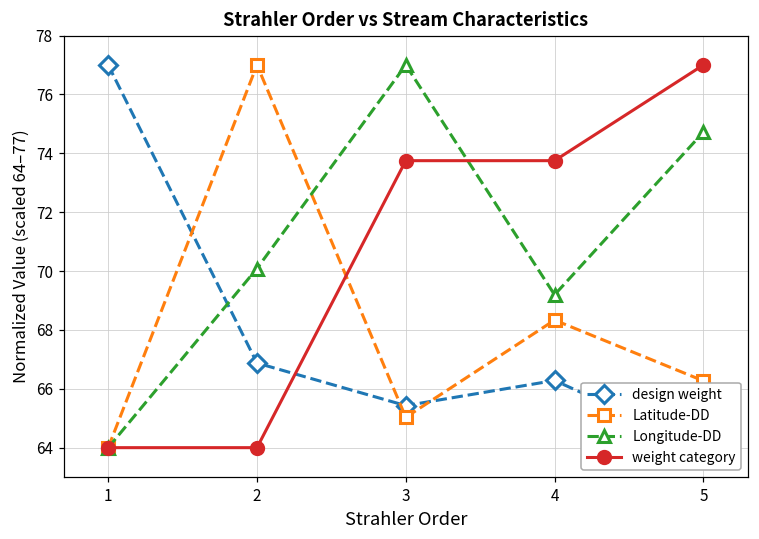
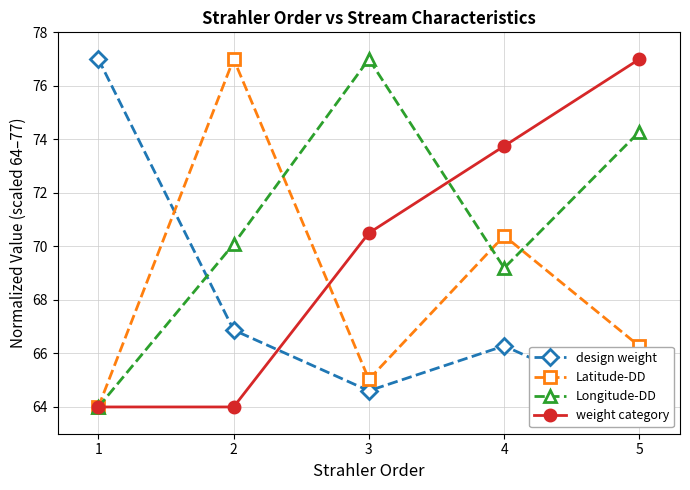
  {
    "design weight": {
      "1": 77.0,
      "2": 66.9,
-     "3": 65.4,
+     "3": 64.6,
      "4": 66.3
    },
    "Latitude-DD": {
      "2": 77.0,
      "3": 65.0,
-     "4": 68.3,
+     "4": 70.4,
      "5": 66.3
    },
    "Longitude-DD": {
      "2": 70.1,
      "3": 77.0,
      "4": 69.2,
-     "5": 74.7
+     "5": 74.3
    },
    "weight category": {
      "2": 64.0,
-     "3": 73.8,
+     "3": 70.5,
      "4": 73.8,
      "5": 77.0
    }
  }
